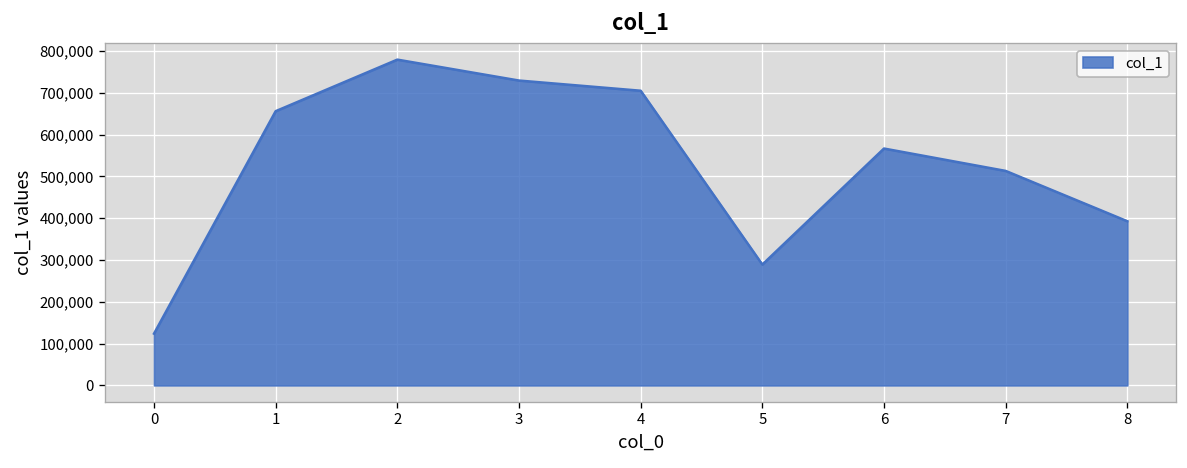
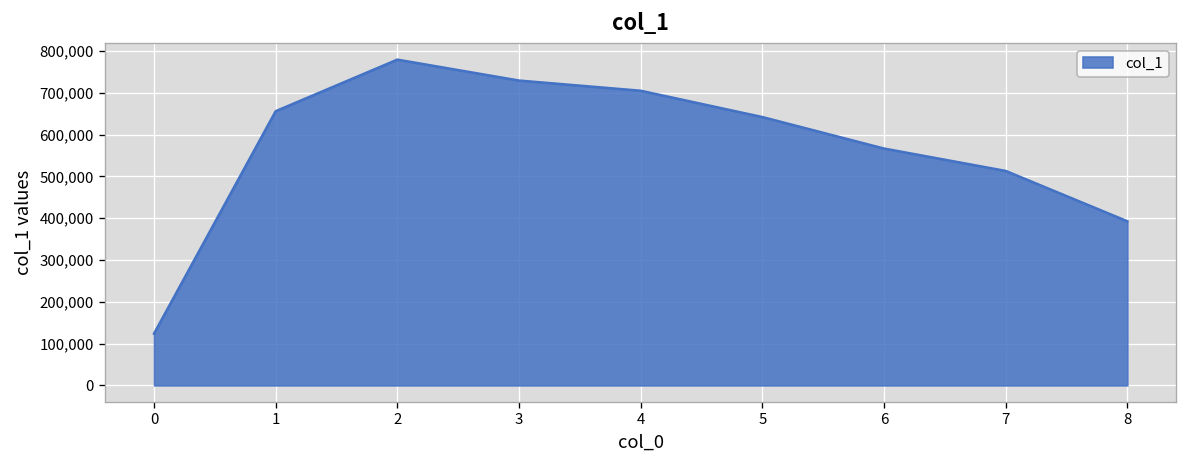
  {
    "0": "120,000",
    "1": "660,000",
    "2": "780,000",
    "3": "730,000",
    "4": "700,000",
-   "5": "290,000",
+   "5": "640,000",
    "6": "570,000",
    "7": "510,000",
    "8": "390,000"
  }
